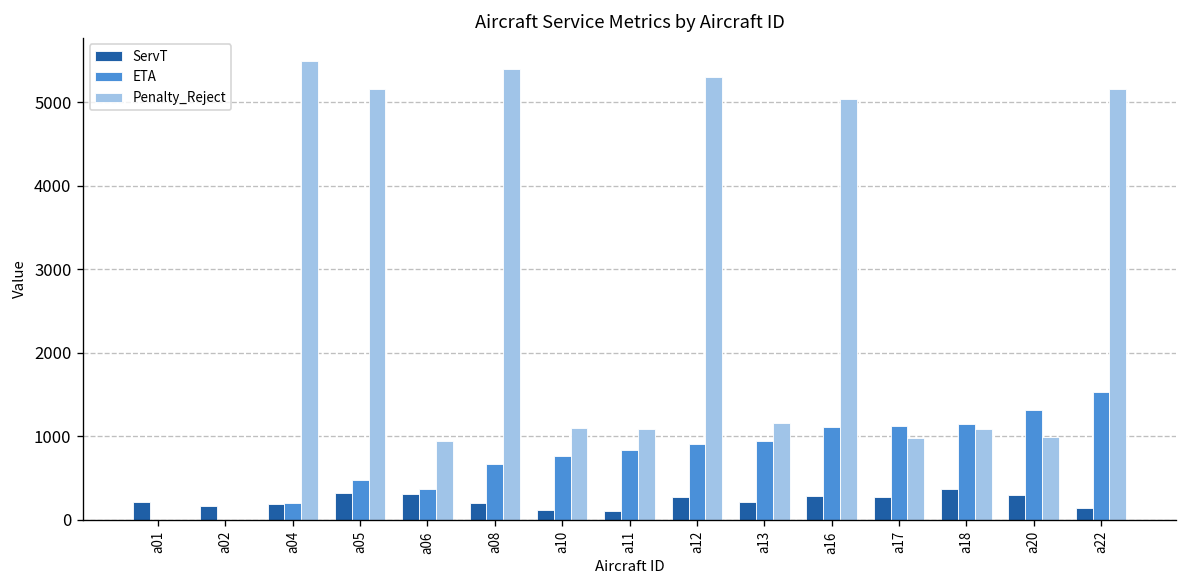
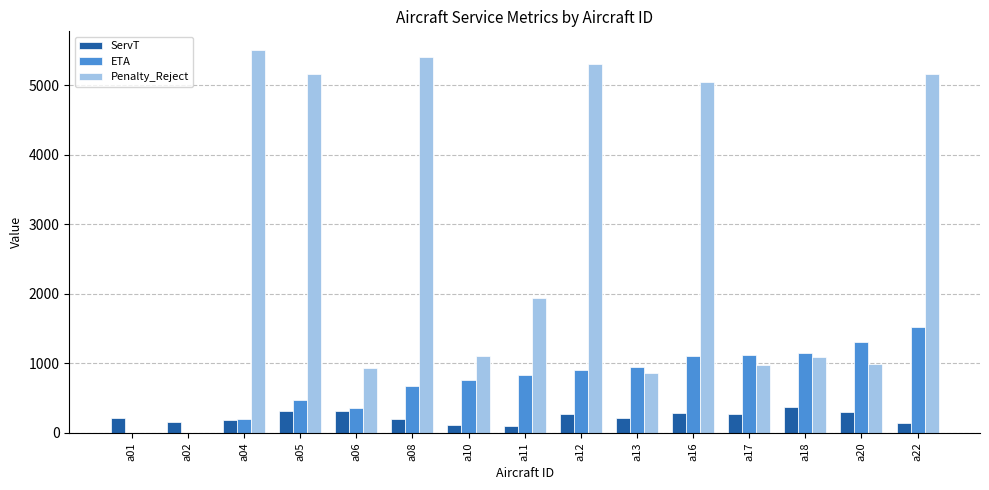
  {
    "ServT": {
      "a01": 200,
      "a02": 200,
      "a04": 200,
      "a05": 300,
      "a06": 300,
      "a08": 200,
      "a10": 100,
      "a11": 100,
      "a12": 300,
      "a13": 200,
      "a16": 300,
      "a17": 300,
      "a18": 400,
      "a20": 300,
      "a22": 100
    },
    "ETA": {
      "a01": 0,
      "a02": 0,
      "a04": 200,
      "a05": 500,
      "a06": 400,
      "a08": 700,
      "a10": 800,
      "a11": 800,
      "a12": 900,
      "a13": 900,
      "a16": 1100,
      "a17": 1100,
      "a18": 1100,
      "a20": 1300,
      "a22": 1500
    },
    "Penalty_Reject": {
      "a01": 0,
      "a02": 0,
      "a04": 5500,
      "a05": 5200,
      "a06": 900,
      "a08": 5400,
      "a10": 1100,
-     "a11": 1100,
+     "a11": 1900,
      "a12": 5300,
-     "a13": 1200,
+     "a13": 900,
      "a16": 5000,
      "a17": 1000,
      "a18": 1100,
      "a20": 1000,
      "a22": 5200
    }
  }
